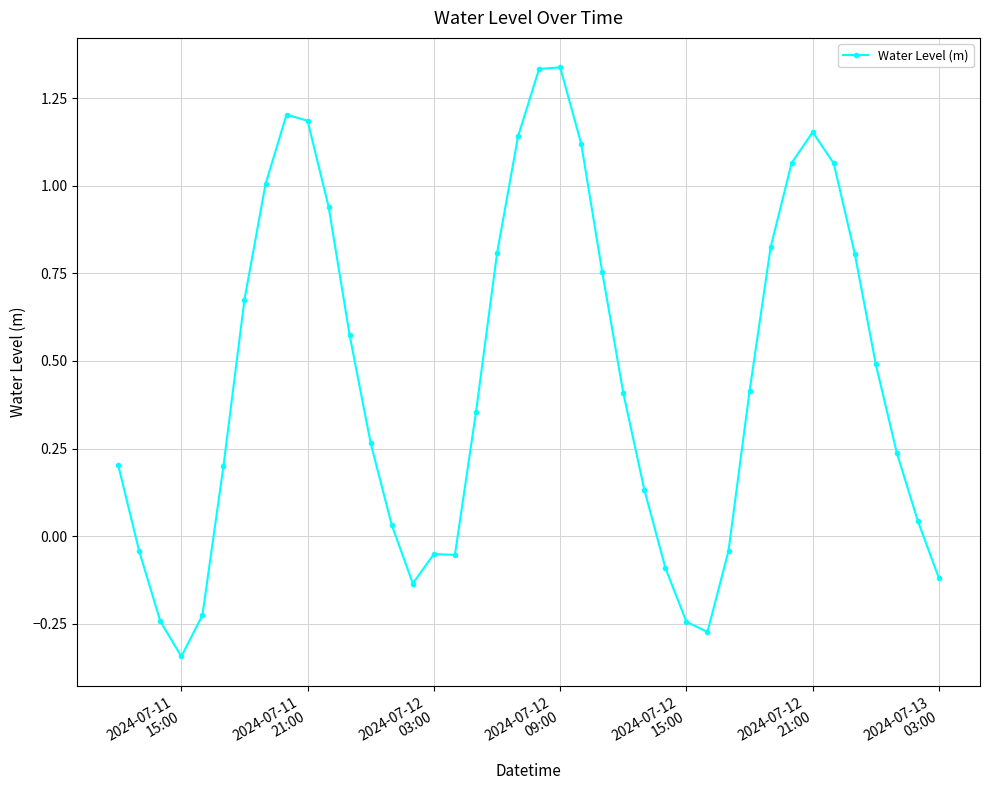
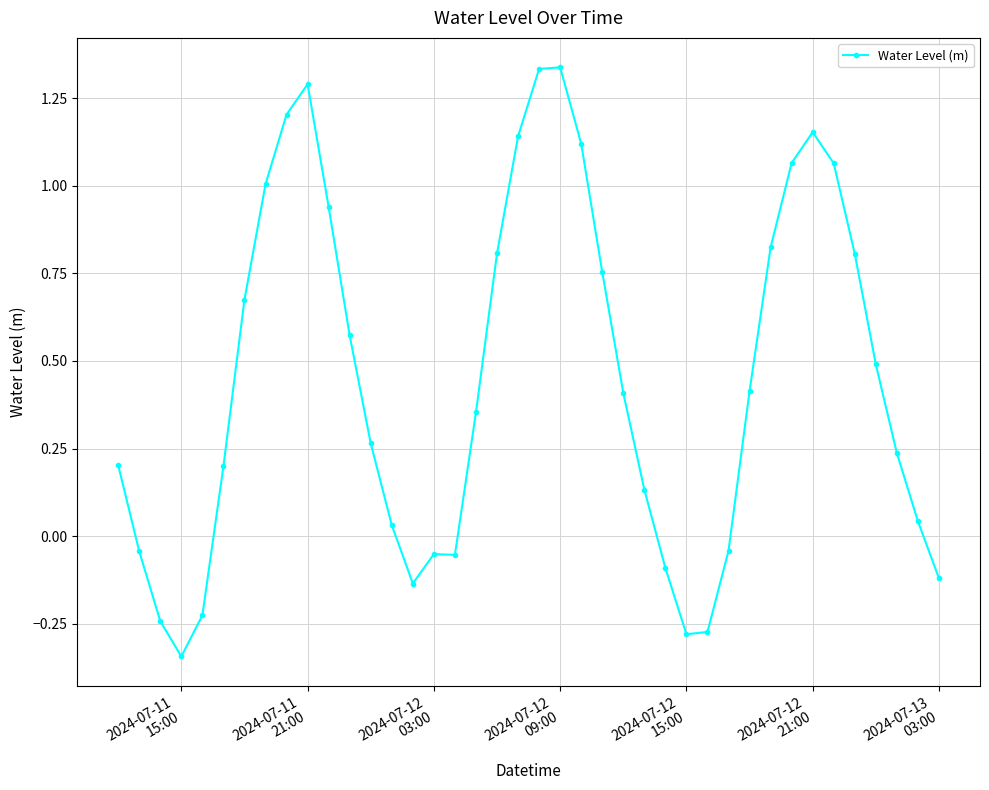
  {
    "2024-07-11 15:00": -0.34,
-   "2024-07-11 21:00": 1.19,
+   "2024-07-11 21:00": 1.29,
    "2024-07-12 03:00": -0.05,
    "2024-07-12 09:00": 1.34,
-   "2024-07-12 15:00": -0.24,
+   "2024-07-12 15:00": -0.28,
    "2024-07-12 21:00": 1.15,
    "2024-07-13 03:00": -0.12
  }
